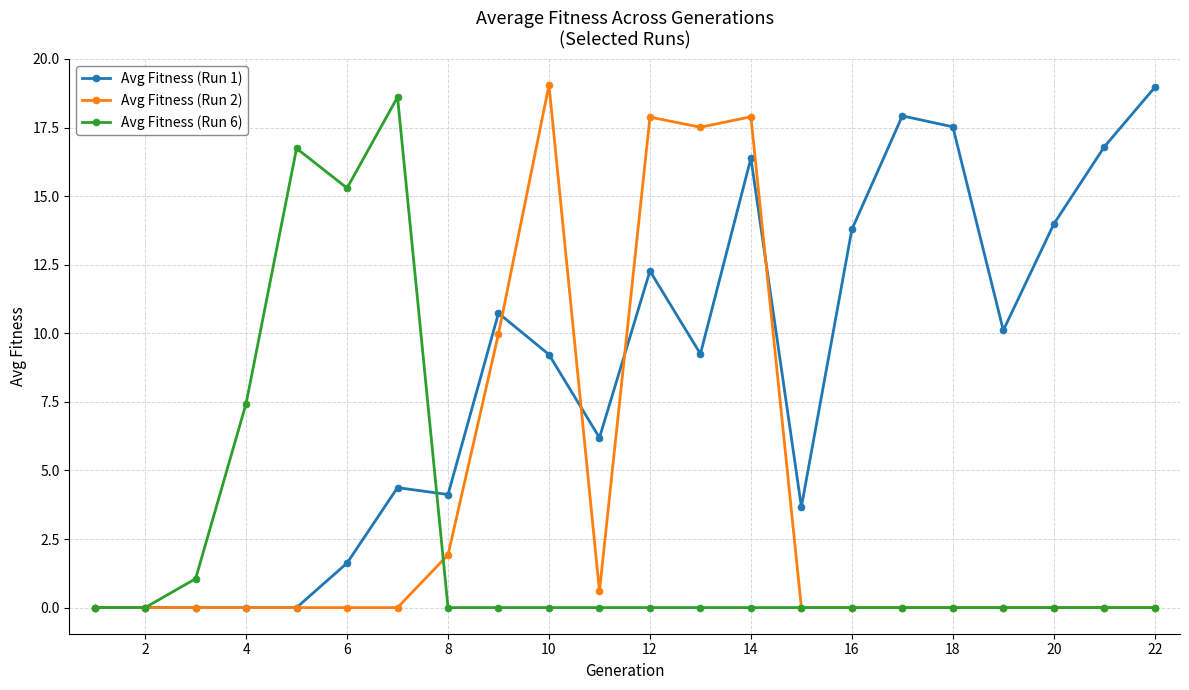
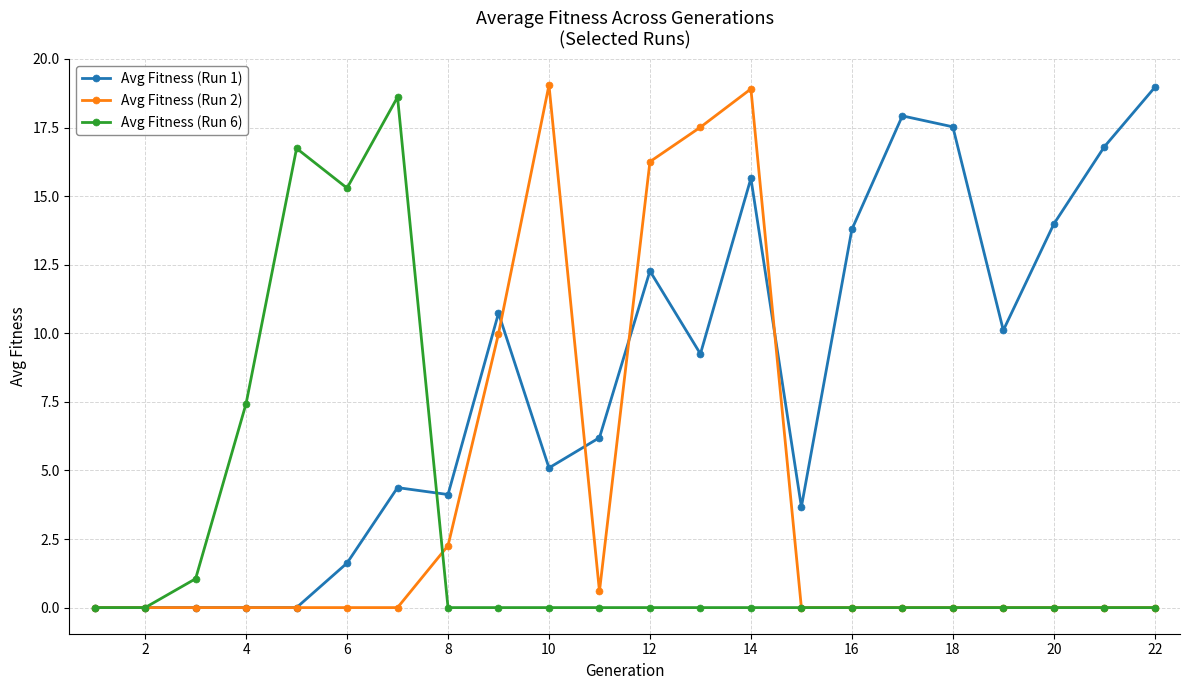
  {
    "Avg Fitness (Run 1)": {
      "6": 1.6,
      "8": 4.1,
-     "10": 9.2,
+     "10": 5.1,
      "12": 12.3,
-     "14": 16.4,
+     "14": 15.6,
      "16": 13.8,
      "18": 17.5,
      "20": 14.0,
      "22": 19.0
    },
    "Avg Fitness (Run 2)": {
      "6": 0.0,
-     "8": 1.9,
+     "8": 2.3,
      "10": 19.0,
-     "12": 17.9,
-     "14": 17.9
+     "12": 16.3,
+     "14": 18.9
    },
    "Avg Fitness (Run 6)": {
      "4": 7.4,
      "6": 15.3,
      "8": 0.0,
      "10": 0.0,
      "12": 0.0,
      "14": 0.0
    }
  }
